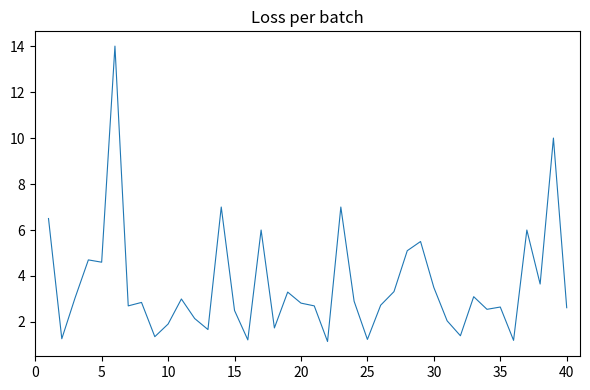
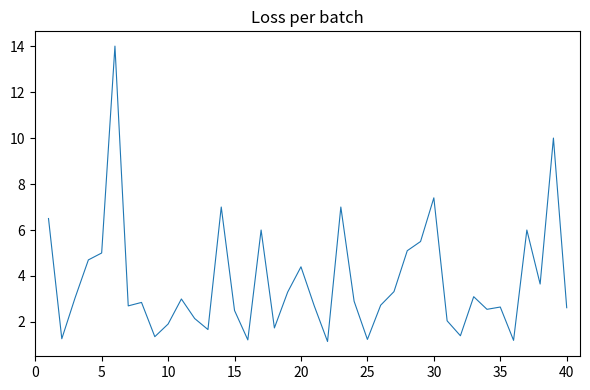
  {
-   "5": 4.6,
+   "5": 5.0,
    "10": 1.9,
    "15": 2.5,
-   "20": 2.8,
+   "20": 4.4,
    "25": 1.2,
-   "30": 3.5,
+   "30": 7.4,
    "35": 2.7,
    "40": 2.6
  }
